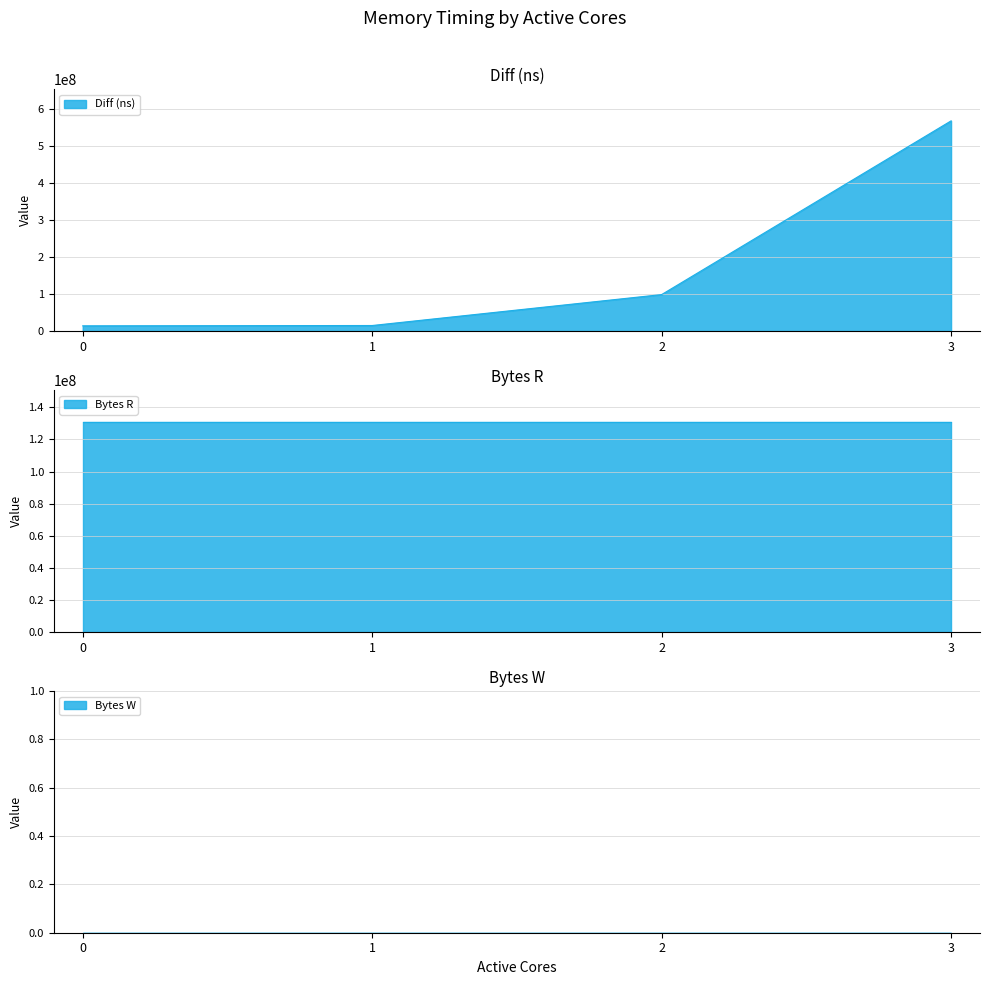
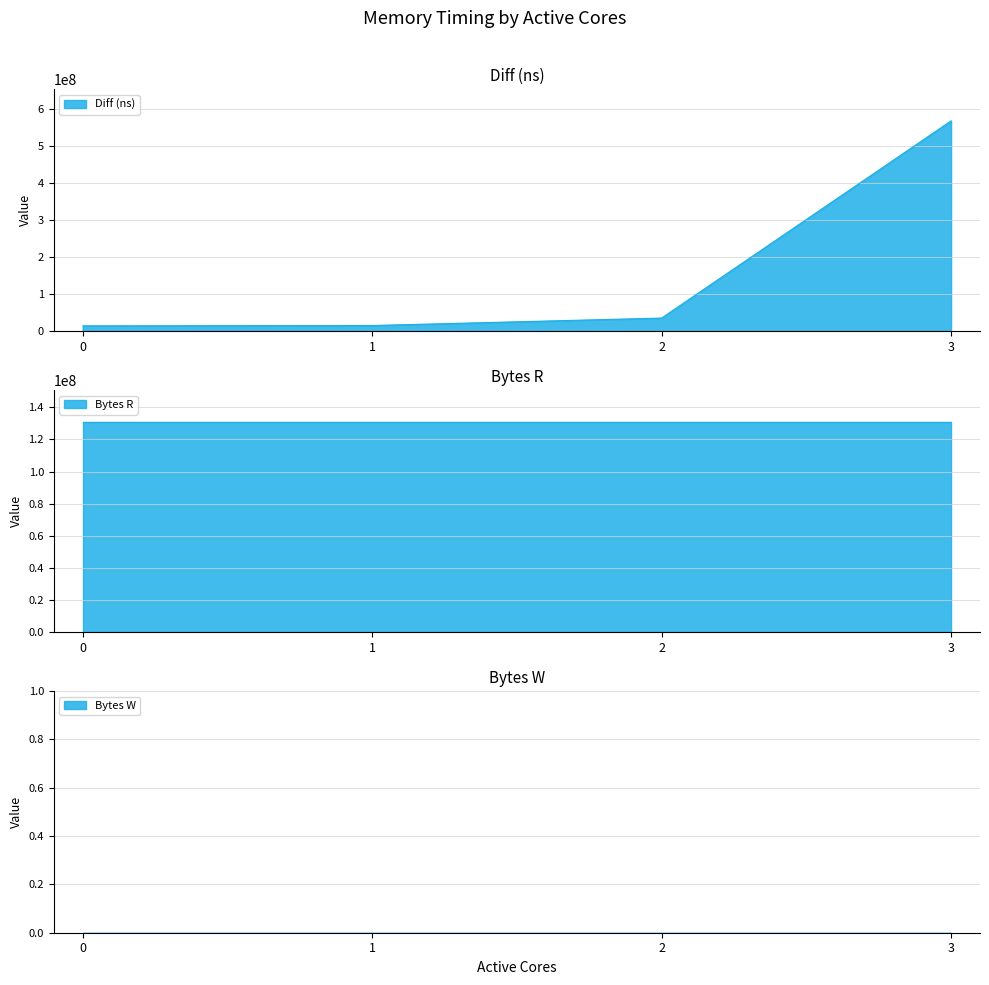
  {
    "Diff (ns)": {
      "0": 10000000,
      "1": 20000000,
-     "2": 100000000,
+     "2": 40000000,
      "3": 570000000
    },
    "Bytes R": {
      "0": 131000000,
      "1": 131000000,
      "2": 131000000,
      "3": 131000000
    },
    "Bytes W": {
      "0": 0.00,
      "1": 0.00,
      "2": 0.00,
      "3": 0.00
    }
  }
